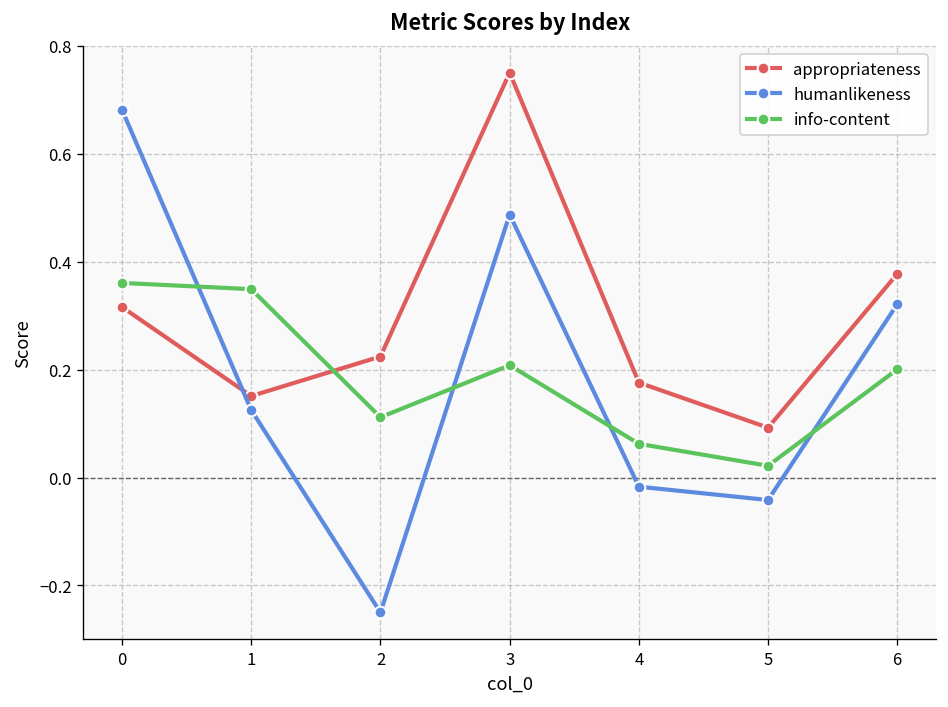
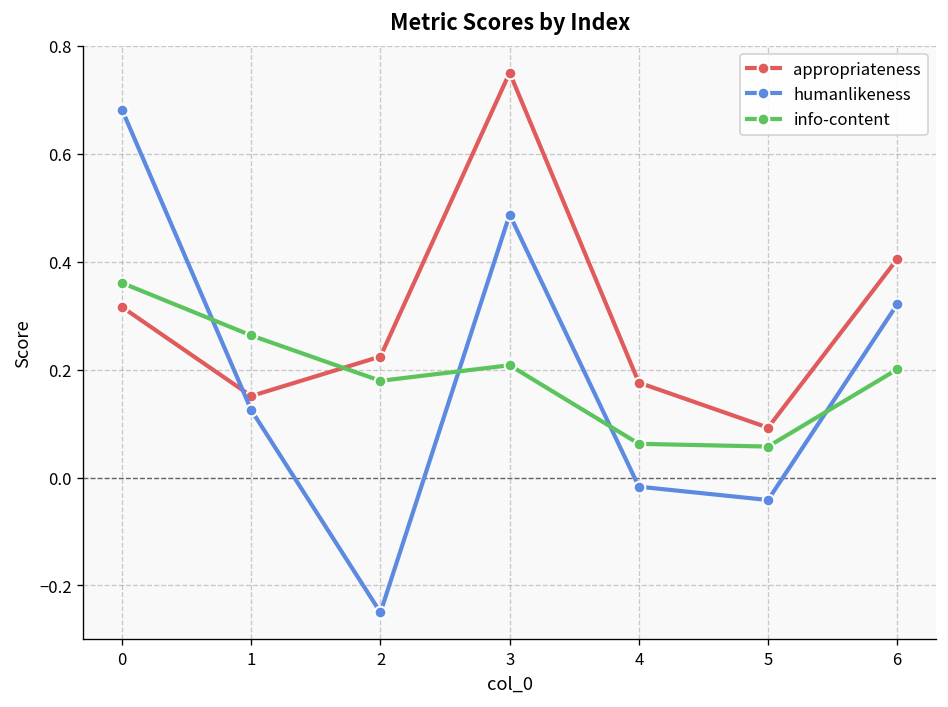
  {
    "appropriateness": {
      "0": 0.32,
      "1": 0.15,
      "2": 0.22,
      "3": 0.75,
      "4": 0.18,
      "5": 0.09,
-     "6": 0.38
+     "6": 0.40
    },
    "humanlikeness": {
      "0": 0.68,
      "1": 0.13,
      "2": -0.25,
      "3": 0.49,
      "4": -0.02,
      "5": -0.04,
      "6": 0.32
    },
    "info-content": {
      "0": 0.36,
-     "1": 0.35,
-     "2": 0.11,
+     "1": 0.26,
+     "2": 0.18,
      "3": 0.21,
      "4": 0.06,
-     "5": 0.02,
+     "5": 0.06,
      "6": 0.20
    }
  }
